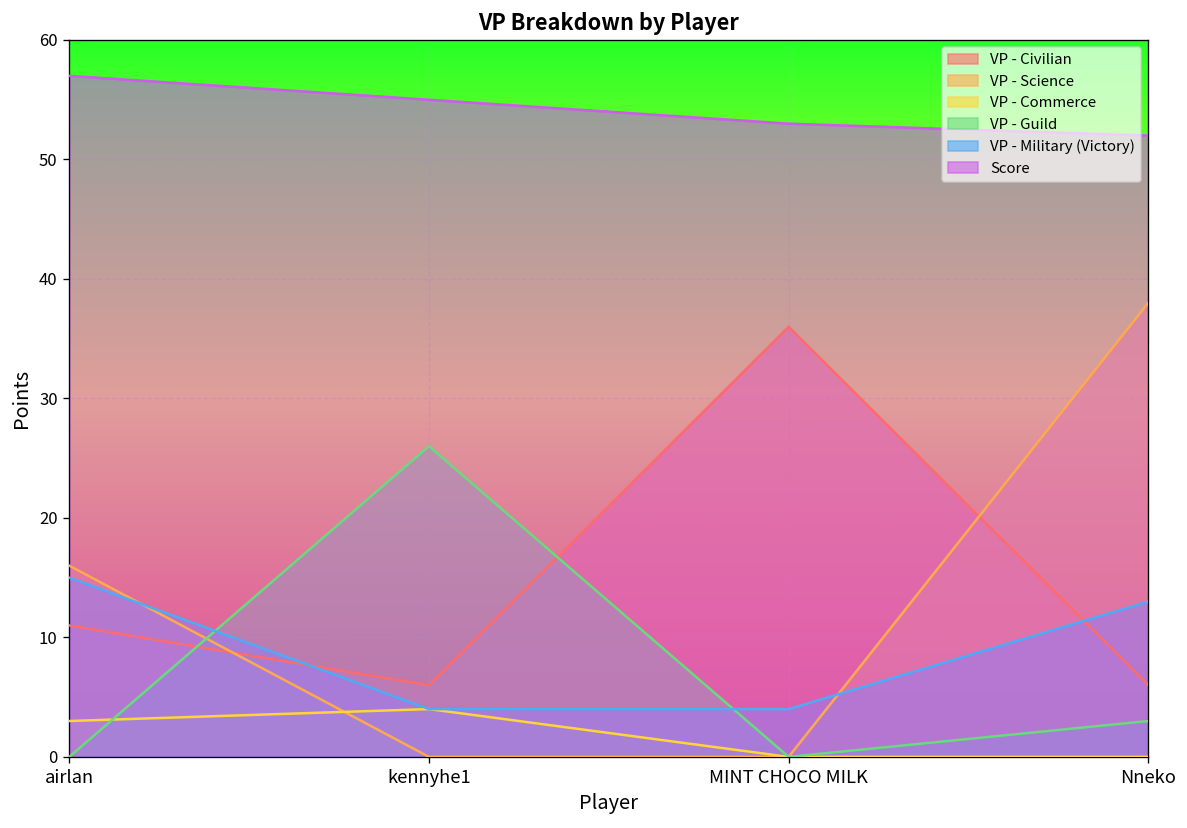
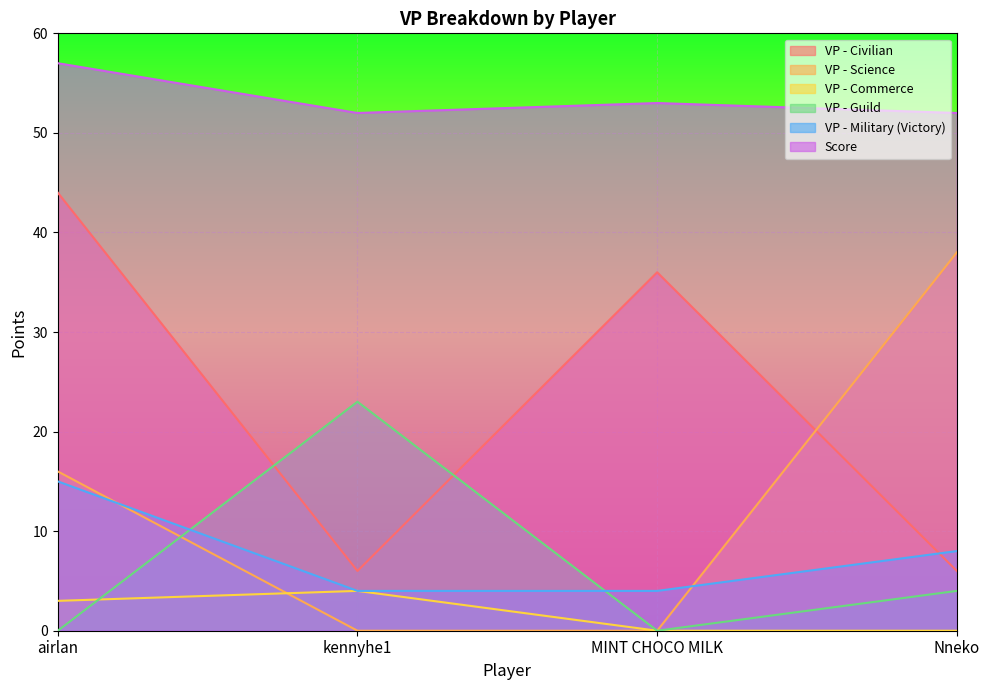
  {
    "VP - Civilian": {
-     "airlan": 11,
+     "airlan": 44,
      "kennyhe1": 6,
      "MINT CHOCO MILK": 36,
      "Nneko": 6
    },
    "VP - Guild": {
      "airlan": 0,
-     "kennyhe1": 26,
-     "Nneko": 3
+     "kennyhe1": 23,
+     "Nneko": 4
    },
    "VP - Military (Victory)": {
      "airlan": 15,
      "MINT CHOCO MILK": 4,
-     "Nneko": 13
+     "Nneko": 8
    },
    "Score": {
      "airlan": 57,
-     "kennyhe1": 55,
+     "kennyhe1": 52,
      "MINT CHOCO MILK": 53,
      "Nneko": 52
    }
  }
